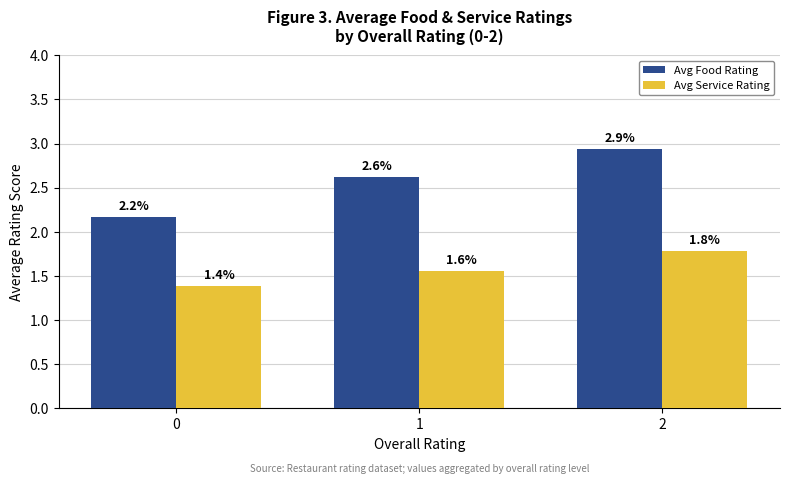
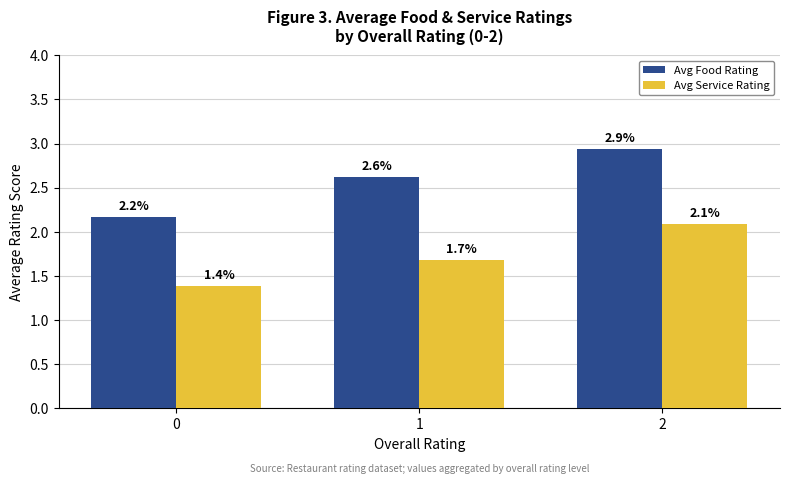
  {
    "Avg Food Rating": {
      "0": "2.2%",
      "1": "2.6%",
      "2": "2.9%"
    },
    "Avg Service Rating": {
      "0": "1.4%",
-     "1": "1.6%",
-     "2": "1.8%"
+     "1": "1.7%",
+     "2": "2.1%"
    }
  }
